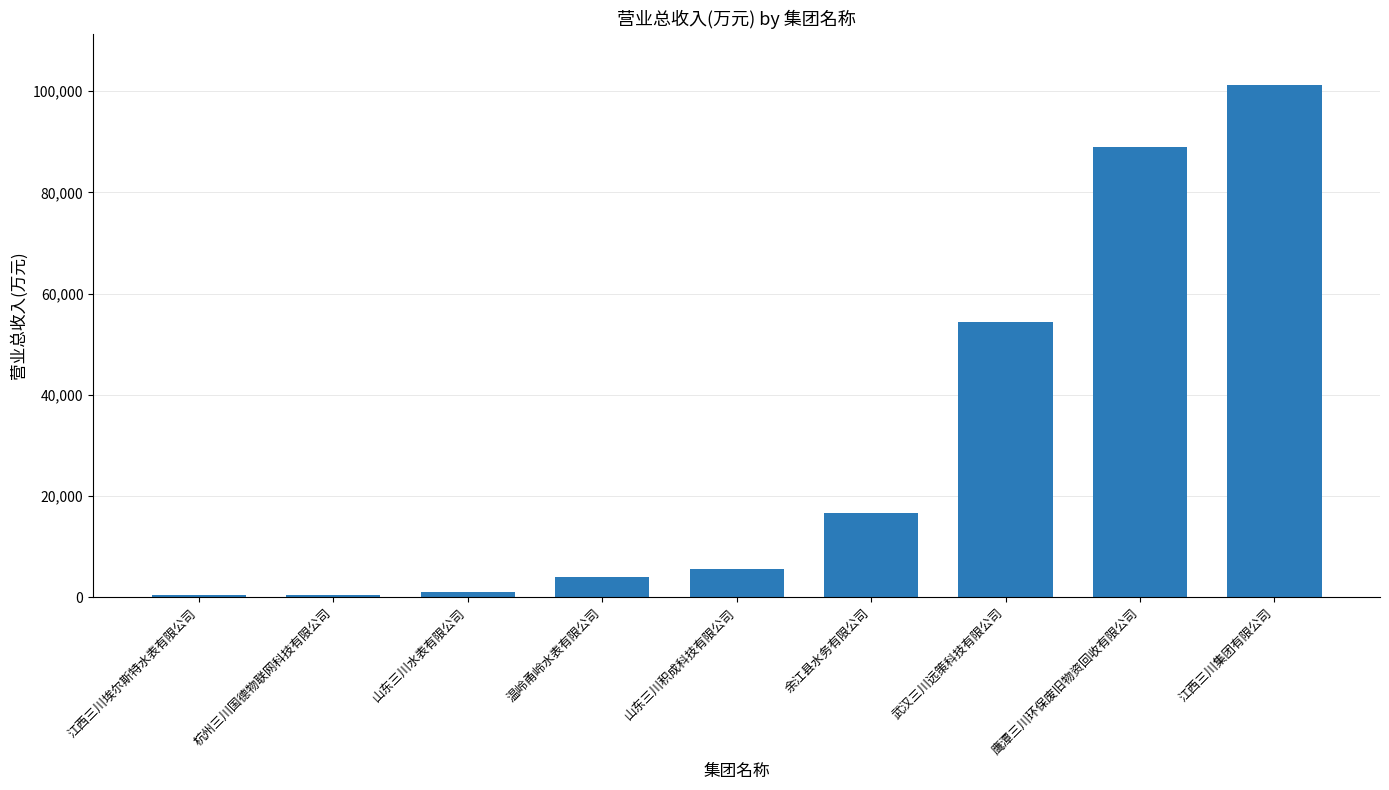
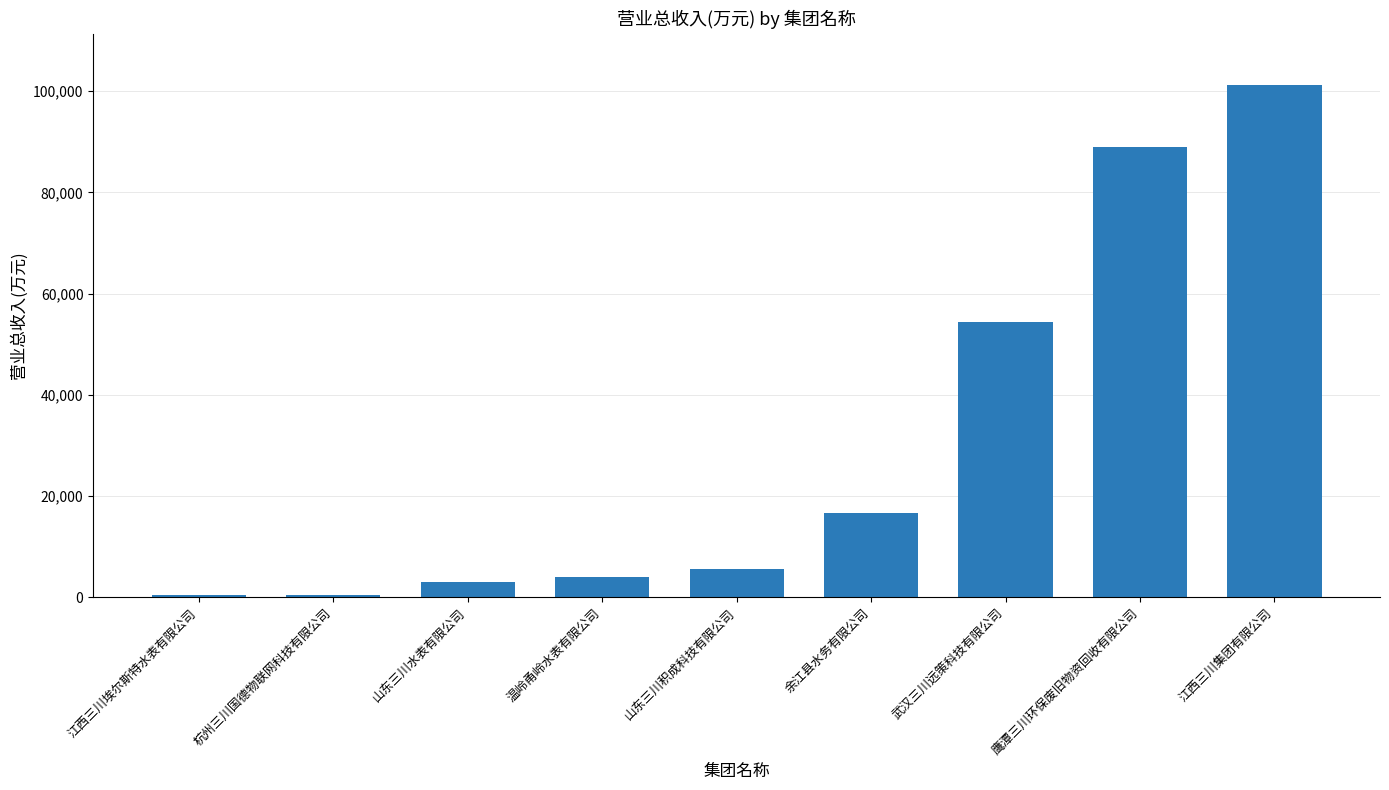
  {
-   "山东三川水表有限公司": "1,000",
+   "山东三川水表有限公司": "3,000",
    "温岭甬岭水表有限公司": "4,000",
    "山东三川积成科技有限公司": "5,000",
    "余江县水务有限公司": "17,000",
    "武汉三川远策科技有限公司": "54,000",
    "鹰潭三川环保废旧物资回收有限公司": "89,000",
    "江西三川集团有限公司": "101,000"
  }
